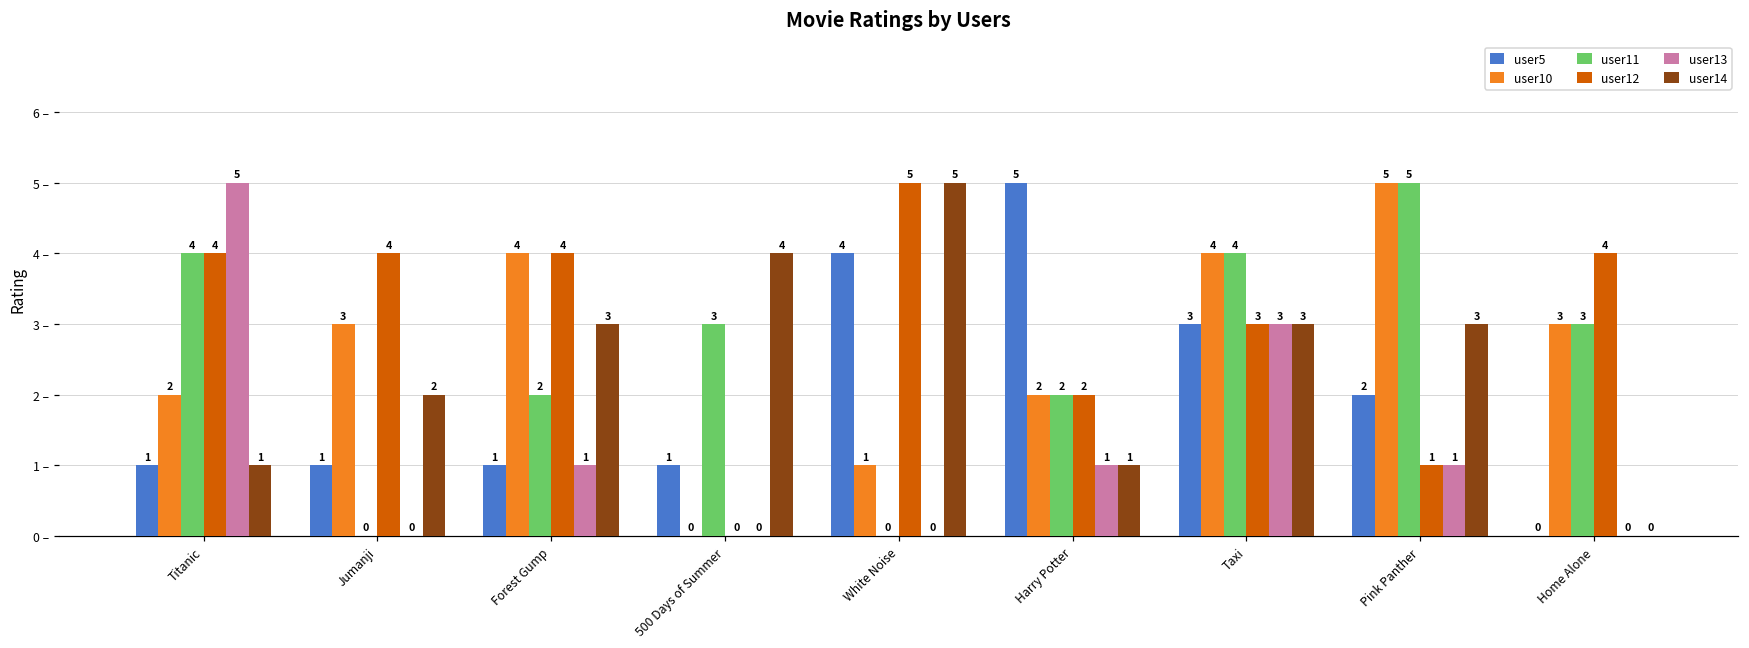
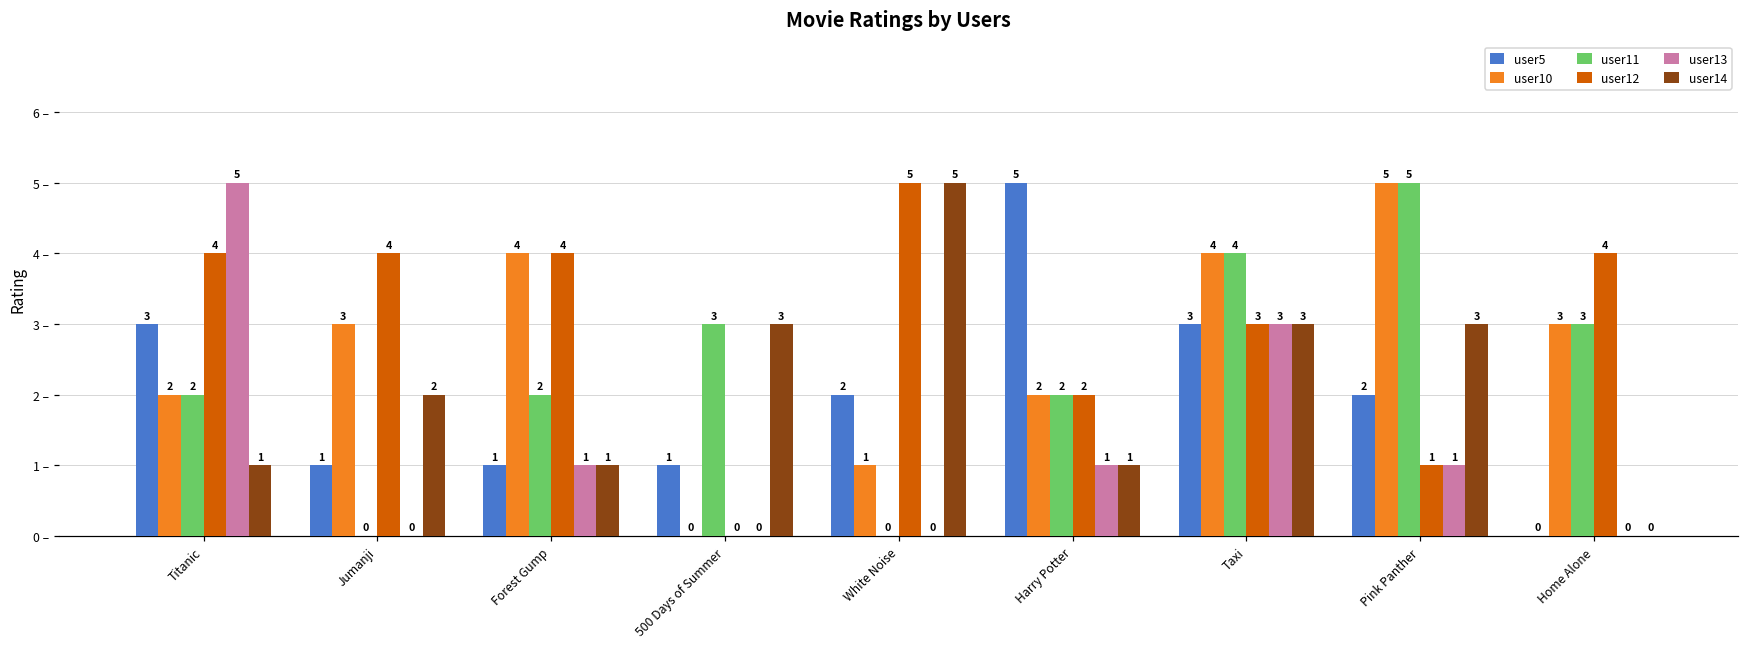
  {
    "user5": {
-     "Titanic": 1,
+     "Titanic": 3,
      "Jumanji": 1,
      "Forest Gump": 1,
      "500 Days of Summer": 1,
-     "White Noise": 4,
+     "White Noise": 2,
      "Harry Potter": 5,
      "Taxi": 3,
      "Pink Panther": 2,
      "Home Alone": 0
    },
    "user11": {
-     "Titanic": 4,
+     "Titanic": 2,
      "Jumanji": 0,
      "Forest Gump": 2,
      "500 Days of Summer": 3,
      "White Noise": 0,
      "Harry Potter": 2,
      "Taxi": 4,
      "Pink Panther": 5,
      "Home Alone": 3
    },
    "user13": {
      "Titanic": 5,
      "Jumanji": 0,
      "Forest Gump": 1,
      "500 Days of Summer": 0,
      "White Noise": 0,
      "Harry Potter": 1,
      "Taxi": 3,
      "Pink Panther": 1,
      "Home Alone": 0
    },
    "user14": {
      "Titanic": 1,
      "Jumanji": 2,
-     "Forest Gump": 3,
-     "500 Days of Summer": 4,
+     "Forest Gump": 1,
+     "500 Days of Summer": 3,
      "White Noise": 5,
      "Harry Potter": 1,
      "Taxi": 3,
      "Pink Panther": 3,
      "Home Alone": 0
    }
  }
